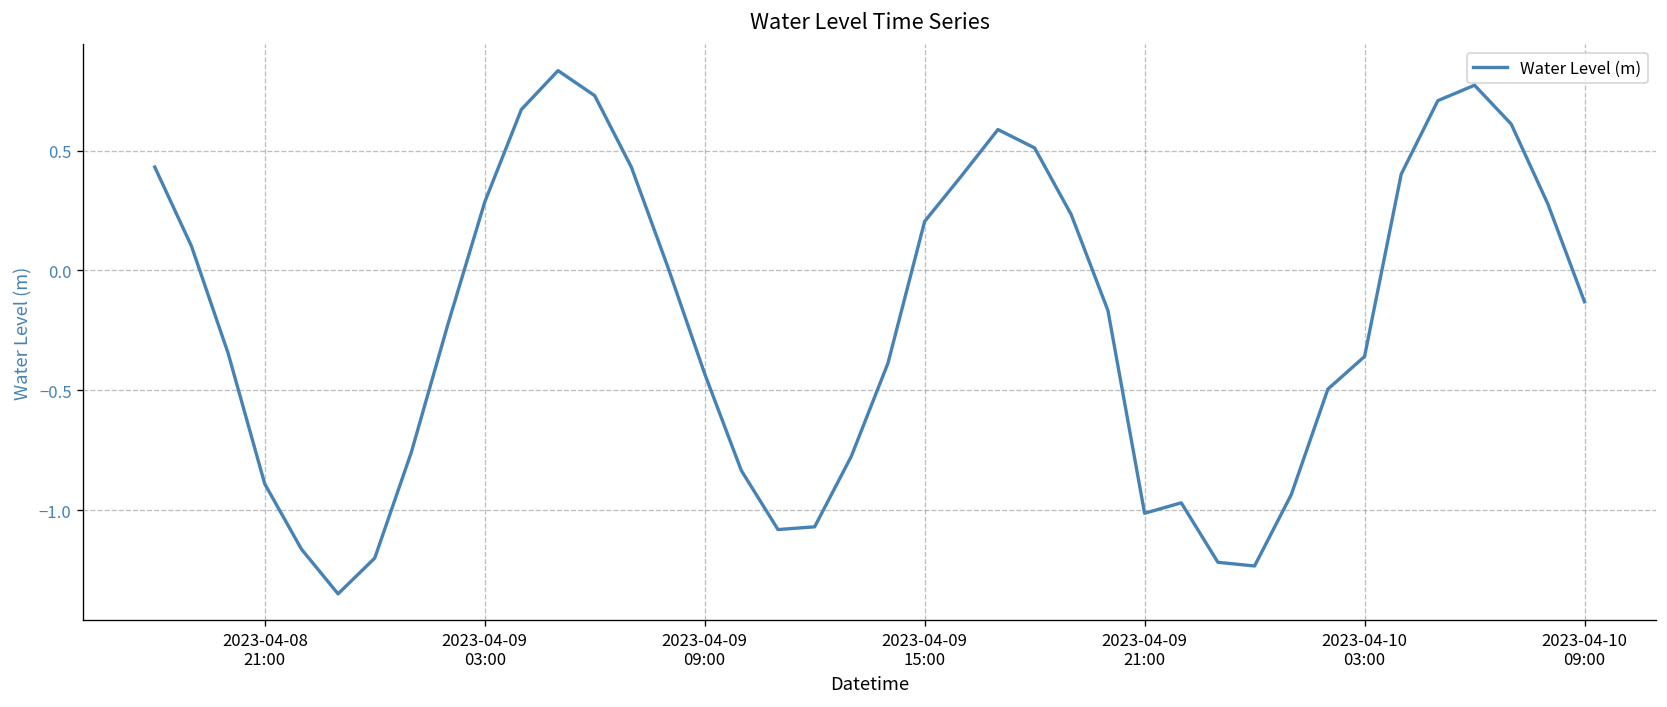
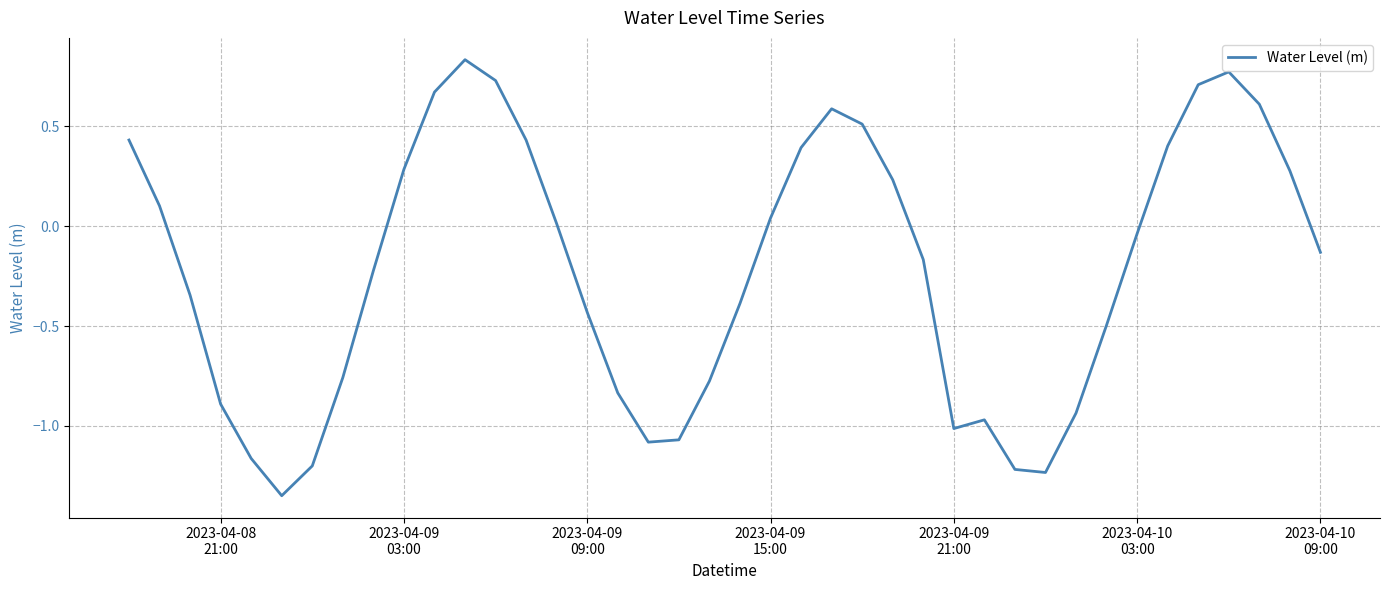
  {
    "2023-04-08 21:00": -0.89,
    "2023-04-09 03:00": 0.28,
    "2023-04-09 09:00": -0.43,
-   "2023-04-09 15:00": 0.20,
+   "2023-04-09 15:00": 0.04,
    "2023-04-09 21:00": -1.01,
-   "2023-04-10 03:00": -0.36,
+   "2023-04-10 03:00": -0.04,
    "2023-04-10 09:00": -0.13
  }
